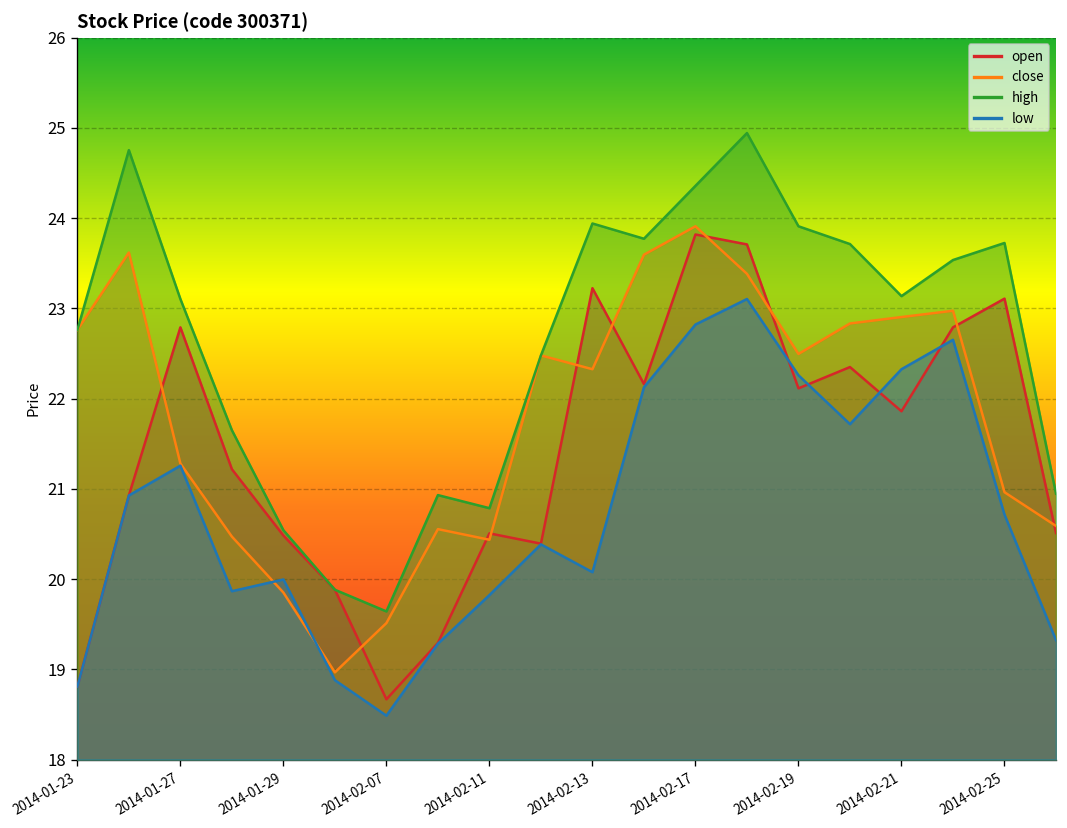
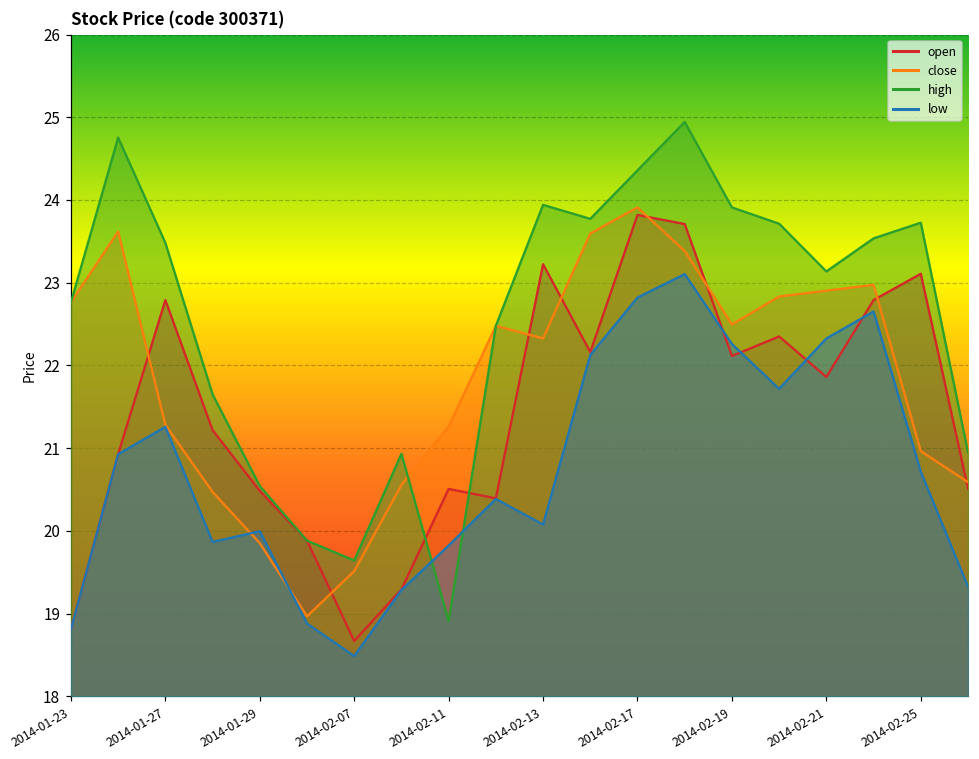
  {
    "open": {
      "2014-01-27": 22.8,
      "2014-01-29": 20.5,
      "2014-02-07": 18.7,
      "2014-02-11": 20.5,
      "2014-02-13": 23.2,
      "2014-02-17": 23.8,
      "2014-02-19": 22.1,
      "2014-02-21": 21.9,
      "2014-02-25": 23.1
    },
    "close": {
      "2014-01-29": 19.9,
      "2014-02-07": 19.5,
-     "2014-02-11": 20.4,
+     "2014-02-11": 21.3,
      "2014-02-13": 22.3,
      "2014-02-17": 23.9,
      "2014-02-19": 22.5,
      "2014-02-21": 22.9,
      "2014-02-25": 21.0
    },
    "high": {
-     "2014-01-27": 23.1,
+     "2014-01-27": 23.5,
      "2014-01-29": 20.5,
      "2014-02-07": 19.6,
-     "2014-02-11": 20.8,
+     "2014-02-11": 18.9,
      "2014-02-13": 23.9,
      "2014-02-17": 24.4,
      "2014-02-19": 23.9,
      "2014-02-21": 23.1,
      "2014-02-25": 23.7
    },
    "low": {
      "2014-01-29": 20.0,
      "2014-02-07": 18.5,
      "2014-02-11": 19.8,
      "2014-02-13": 20.1,
      "2014-02-17": 22.8,
      "2014-02-19": 22.3,
      "2014-02-21": 22.3,
      "2014-02-25": 20.7
    }
  }
